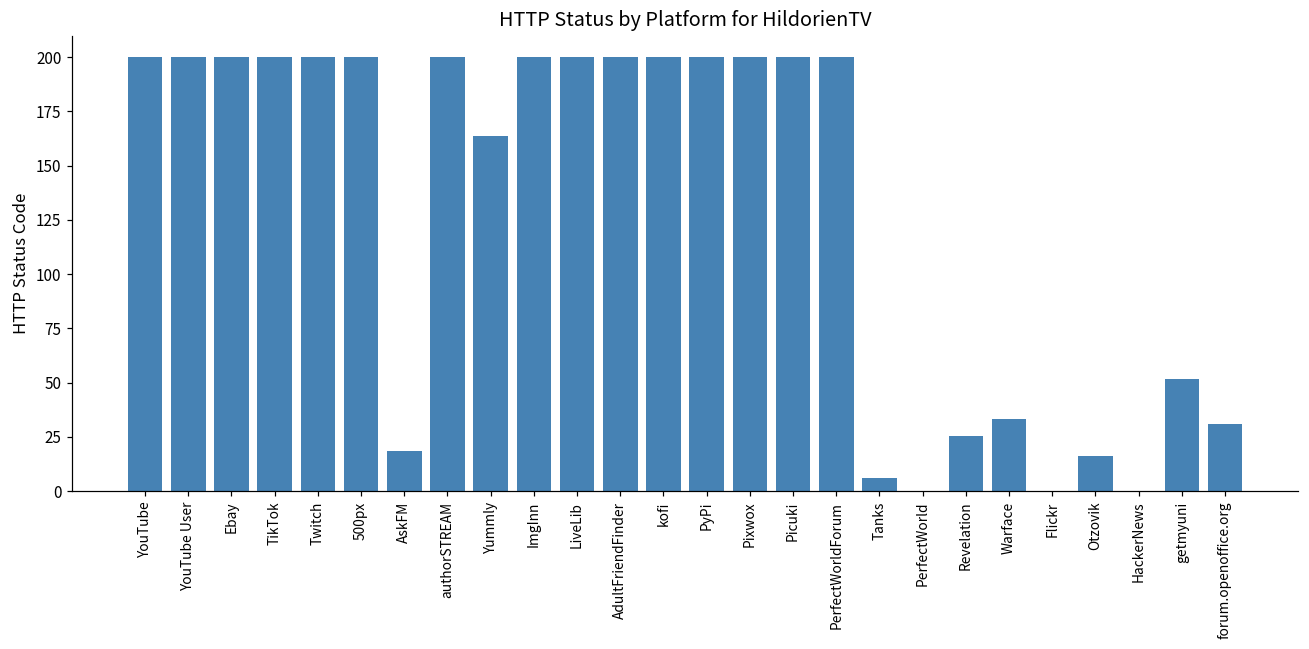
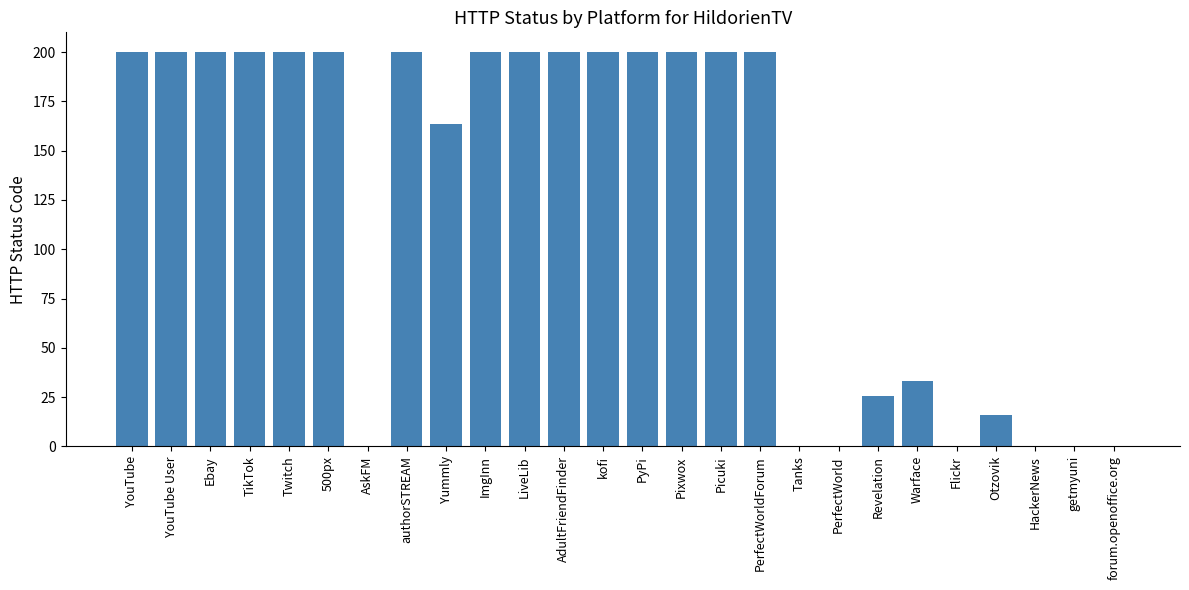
  {
    "YouTube": 200,
    "YouTube User": 200,
    "Ebay": 200,
    "TikTok": 200,
    "Twitch": 200,
    "500px": 200,
-   "AskFM": 19,
+   "AskFM": 0,
    "authorSTREAM": 200,
    "Yummly": 164,
    "ImgInn": 200,
    "LiveLib": 200,
    "AdultFriendFinder": 200,
    "kofi": 200,
    "PyPi": 200,
    "Pixwox": 200,
    "Picuki": 200,
    "PerfectWorldForum": 200,
-   "Tanks": 6,
+   "Tanks": 0,
    "PerfectWorld": 0,
    "Revelation": 26,
    "Warface": 33,
    "Flickr": 0,
    "Otzovik": 16,
    "HackerNews": 0,
-   "getmyuni": 52,
-   "forum.openoffice.org": 31
+   "getmyuni": 0,
+   "forum.openoffice.org": 0
  }
